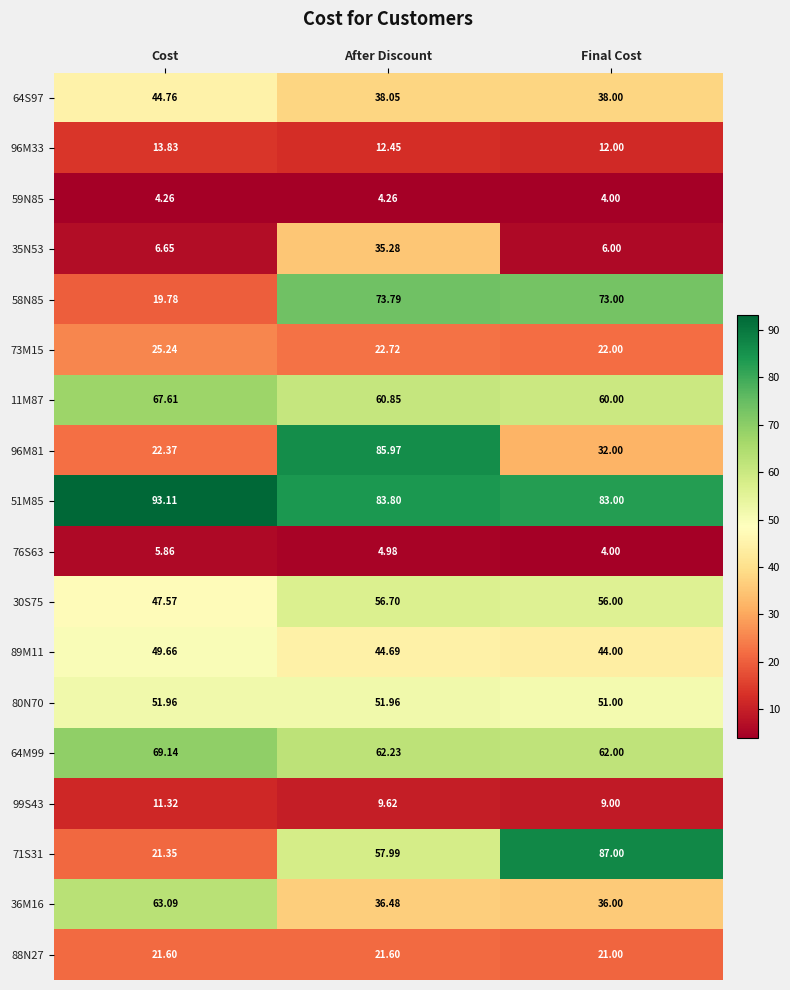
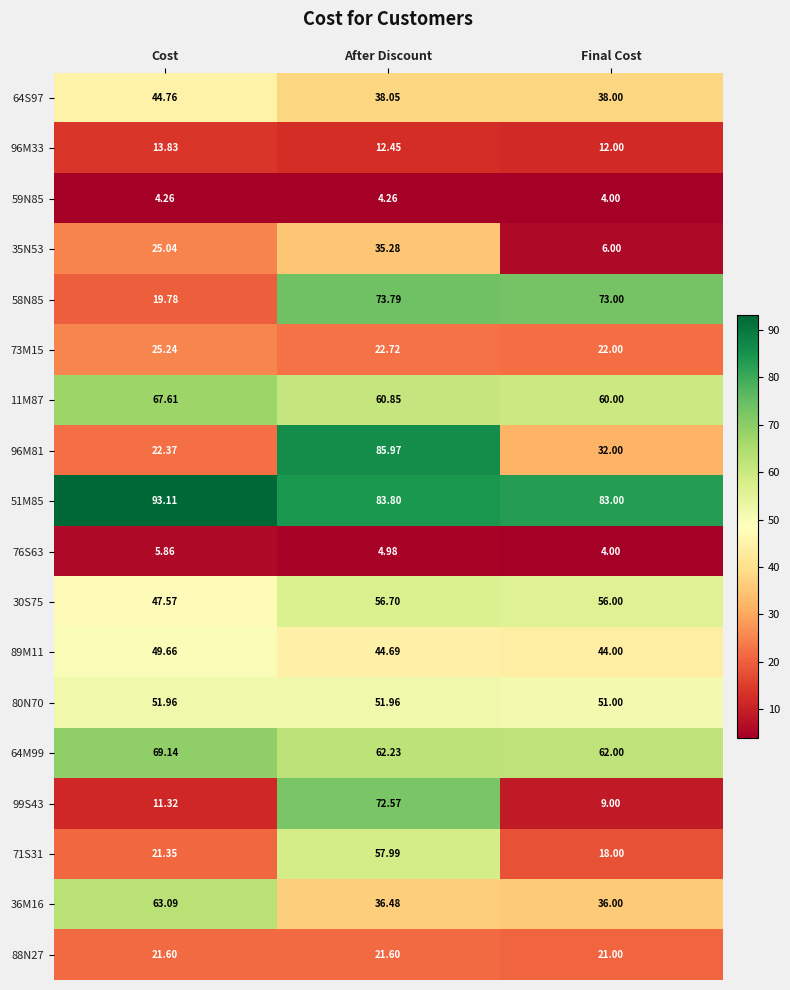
  {
    "64S97": {
      "Cost": 44.76,
      "After Discount": 38.05,
      "Final Cost": 38.00
    },
    "96M33": {
      "Cost": 13.83,
      "After Discount": 12.45,
      "Final Cost": 12.00
    },
    "59N85": {
      "Cost": 4.26,
      "After Discount": 4.26,
      "Final Cost": 4.00
    },
    "35N53": {
-     "Cost": 6.65,
+     "Cost": 25.04,
      "After Discount": 35.28,
      "Final Cost": 6.00
    },
    "58N85": {
      "Cost": 19.78,
      "After Discount": 73.79,
      "Final Cost": 73.00
    },
    "73M15": {
      "Cost": 25.24,
      "After Discount": 22.72,
      "Final Cost": 22.00
    },
    "11M87": {
      "Cost": 67.61,
      "After Discount": 60.85,
      "Final Cost": 60.00
    },
    "96M81": {
      "Cost": 22.37,
      "After Discount": 85.97,
      "Final Cost": 32.00
    },
    "51M85": {
      "Cost": 93.11,
      "After Discount": 83.80,
      "Final Cost": 83.00
    },
    "76S63": {
      "Cost": 5.86,
      "After Discount": 4.98,
      "Final Cost": 4.00
    },
    "30S75": {
      "Cost": 47.57,
      "After Discount": 56.70,
      "Final Cost": 56.00
    },
    "89M11": {
      "Cost": 49.66,
      "After Discount": 44.69,
      "Final Cost": 44.00
    },
    "80N70": {
      "Cost": 51.96,
      "After Discount": 51.96,
      "Final Cost": 51.00
    },
    "64M99": {
      "Cost": 69.14,
      "After Discount": 62.23,
      "Final Cost": 62.00
    },
    "99S43": {
      "Cost": 11.32,
-     "After Discount": 9.62,
+     "After Discount": 72.57,
      "Final Cost": 9.00
    },
    "71S31": {
      "Cost": 21.35,
      "After Discount": 57.99,
-     "Final Cost": 87.00
+     "Final Cost": 18.00
    },
    "36M16": {
      "Cost": 63.09,
      "After Discount": 36.48,
      "Final Cost": 36.00
    },
    "88N27": {
      "Cost": 21.60,
      "After Discount": 21.60,
      "Final Cost": 21.00
    }
  }
